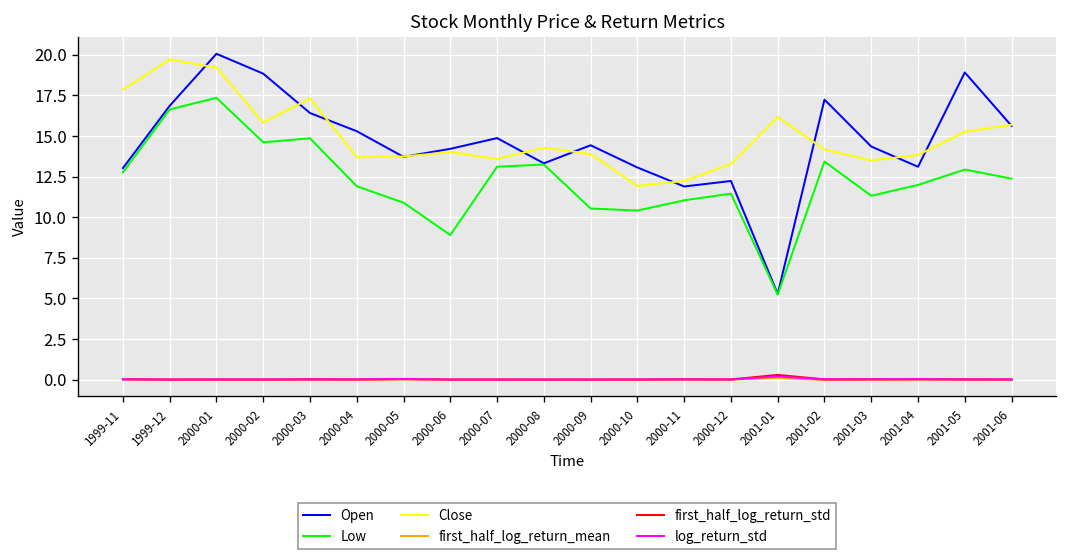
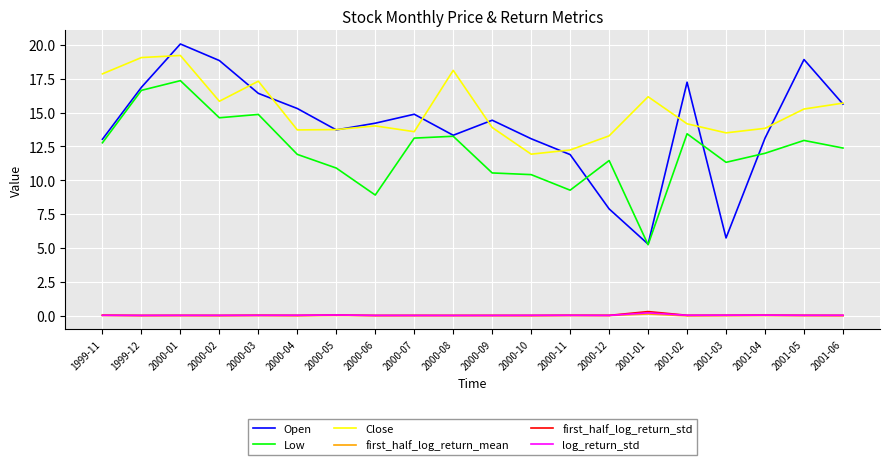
  {
    "Open": {
      "1999-11": 13.0,
      "1999-12": 16.9,
      "2000-01": 20.1,
      "2000-02": 18.8,
      "2000-03": 16.4,
      "2000-04": 15.3,
      "2000-06": 14.2,
      "2000-07": 14.9,
      "2000-09": 14.4,
      "2000-10": 13.1,
      "2000-11": 11.9,
-     "2000-12": 12.2,
+     "2000-12": 7.9,
      "2001-02": 17.2,
-     "2001-03": 14.4,
+     "2001-03": 5.7,
      "2001-04": 13.1,
      "2001-05": 18.9
    },
    "Low": {
      "1999-11": 12.8,
      "1999-12": 16.6,
      "2000-01": 17.4,
      "2000-02": 14.6,
      "2000-03": 14.9,
      "2000-04": 11.9,
      "2000-05": 10.9,
      "2000-06": 8.9,
      "2000-07": 13.1,
      "2000-09": 10.5,
      "2000-10": 10.4,
-     "2000-11": 11.0,
+     "2000-11": 9.3,
      "2000-12": 11.5,
      "2001-02": 13.4,
      "2001-03": 11.3,
      "2001-04": 12.0,
      "2001-05": 12.9,
      "2001-06": 12.4
    },
    "Close": {
      "1999-11": 17.9,
-     "1999-12": 19.7,
+     "1999-12": 19.1,
      "2000-01": 19.2,
      "2000-02": 15.8,
      "2000-03": 17.3,
      "2000-04": 13.7,
      "2000-06": 14.0,
      "2000-07": 13.6,
-     "2000-08": 14.3,
+     "2000-08": 18.1,
      "2000-09": 13.9,
      "2000-10": 11.9,
      "2000-11": 12.2,
      "2000-12": 13.3,
      "2001-01": 16.2,
      "2001-02": 14.2,
      "2001-03": 13.5,
      "2001-04": 13.8,
      "2001-05": 15.3
    }
  }
